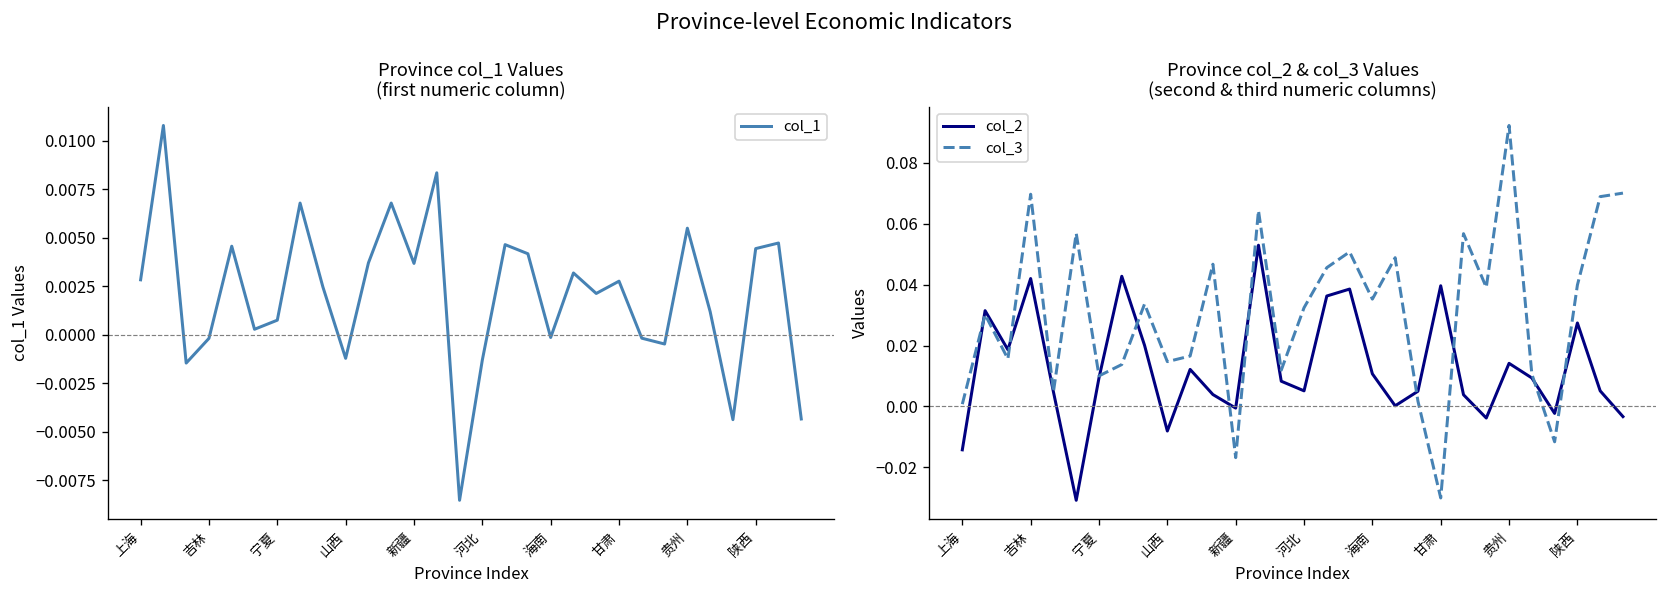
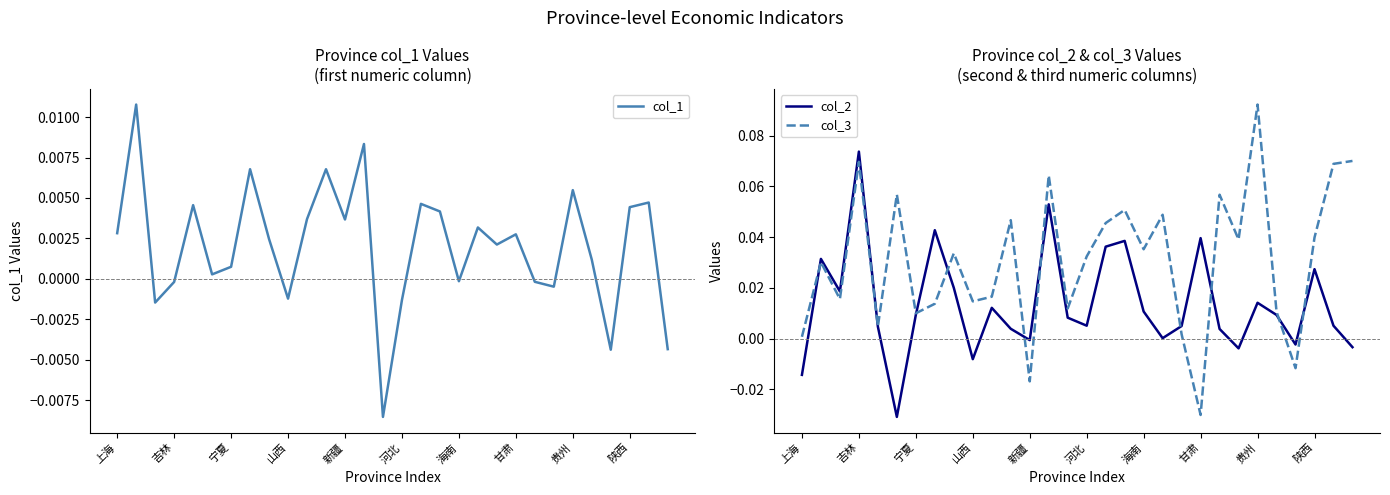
  {
    "Province col_1 Values (first numeric column)": {
      "上海": 0.0028,
      "吉林": -0.0002,
      "宁夏": 0.0007,
      "山西": -0.0012,
      "新疆": 0.0037,
      "河北": -0.0013,
      "海南": -0.0001,
      "甘肃": 0.0028,
      "贵州": 0.0055,
      "陕西": 0.0044
    },
    "Province col_2 & col_3 Values (second & third numeric columns)": {
      "col_2": {
        "上海": -0.014,
-       "吉林": 0.042,
+       "吉林": 0.074,
        "山西": -0.008,
        "新疆": -0.001,
        "河北": 0.005,
        "海南": 0.011,
        "甘肃": 0.040,
        "贵州": 0.014,
        "陕西": 0.027
      },
      "col_3": {
        "上海": 0.001,
        "吉林": 0.070,
        "山西": 0.015,
        "新疆": -0.017,
        "河北": 0.032,
        "海南": 0.035,
        "甘肃": -0.030,
        "贵州": 0.092,
        "陕西": 0.040
      }
    }
  }
